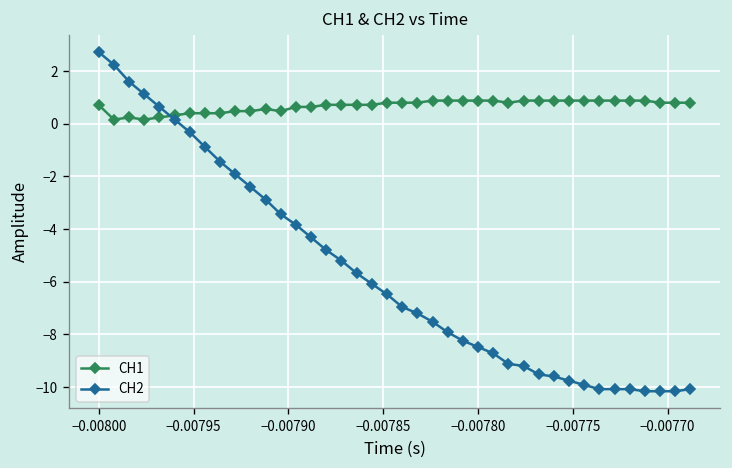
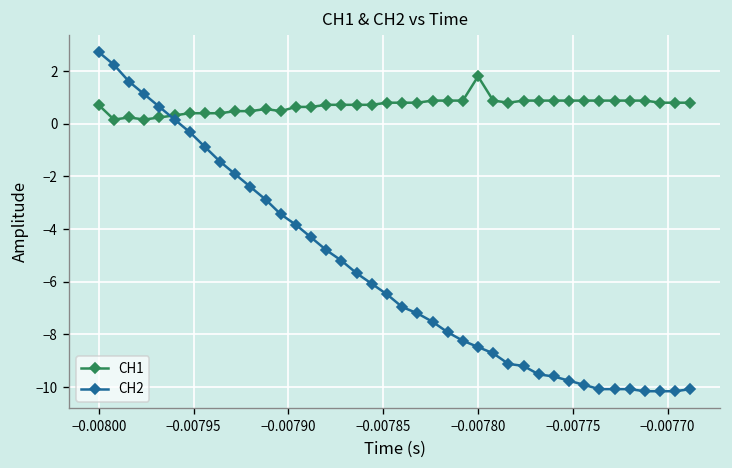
  {
    "CH1": {
      "−0.00800": 0.7,
-     "−0.00780": 0.9
+     "−0.00780": 1.8
    },
    "CH2": {
      "−0.00800": 2.7,
      "−0.00780": -8.5
    }
  }
